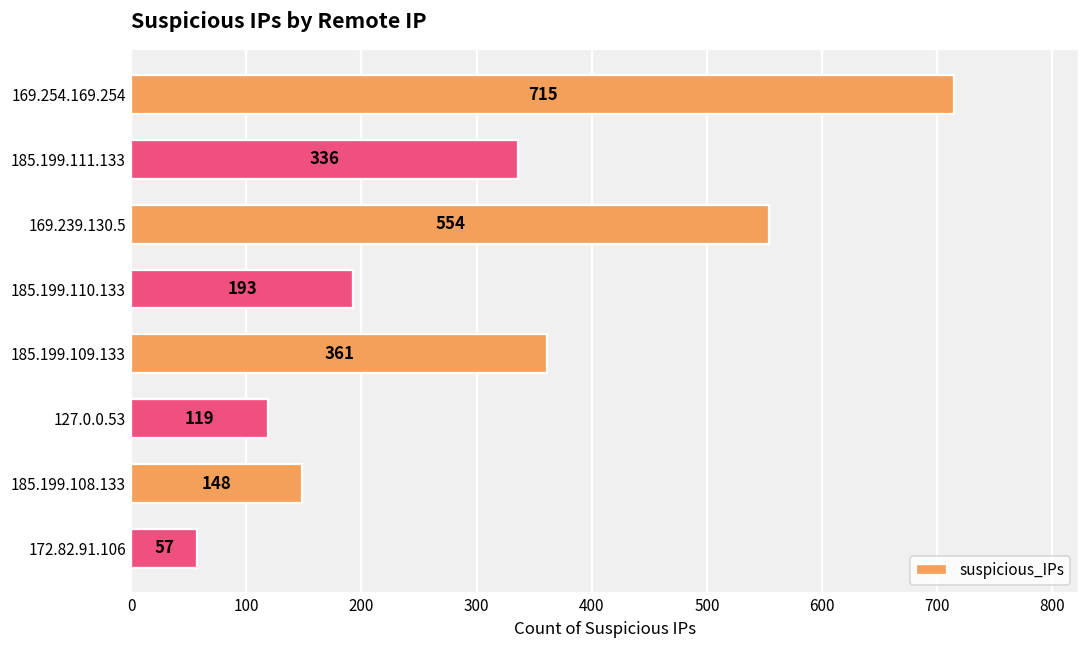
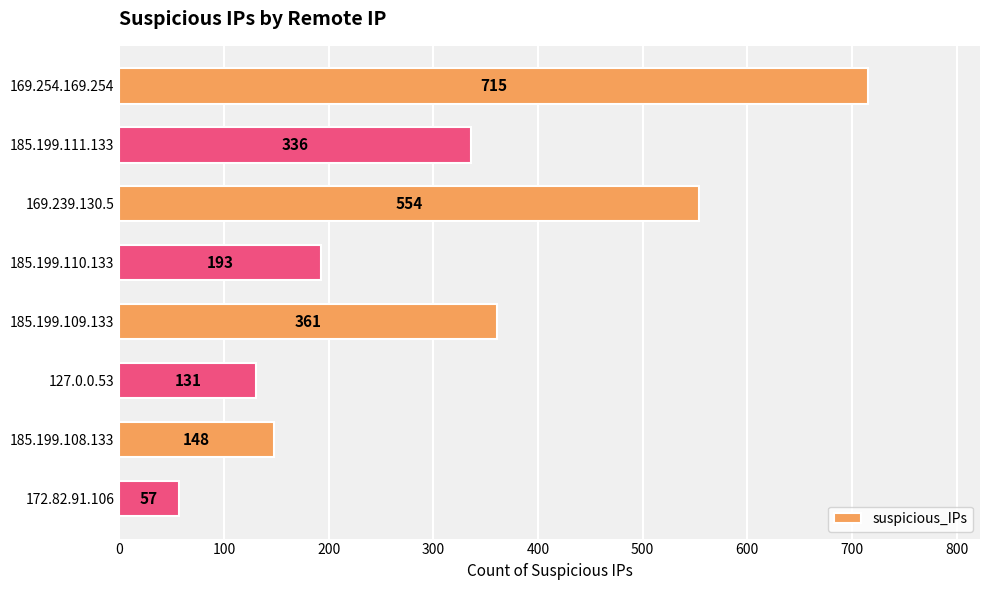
  {
    "169.254.169.254": 715,
    "185.199.111.133": 336,
    "169.239.130.5": 554,
    "185.199.110.133": 193,
    "185.199.109.133": 361,
-   "127.0.0.53": 119,
+   "127.0.0.53": 131,
    "185.199.108.133": 148,
    "172.82.91.106": 57
  }
